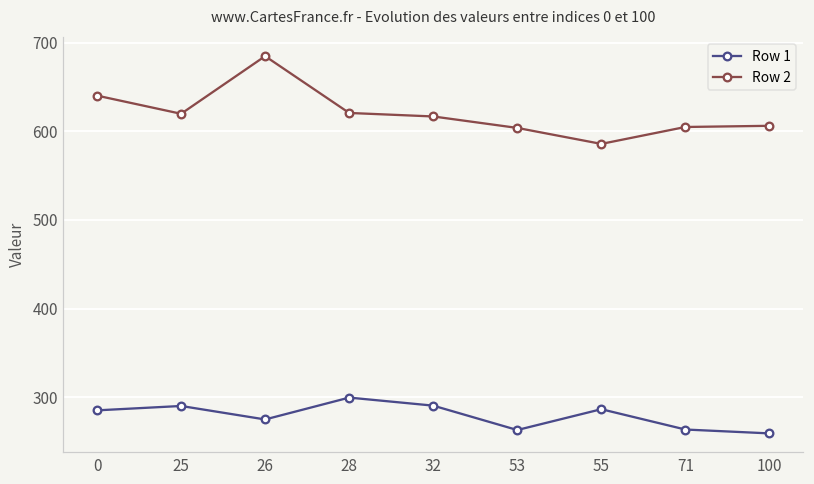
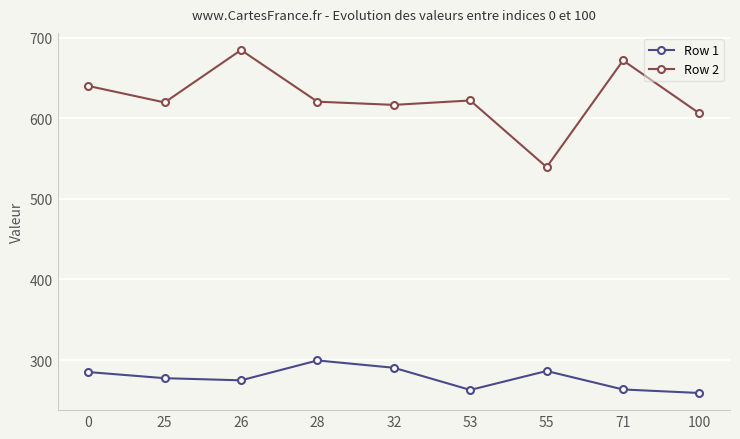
  {
    "Row 1": {
      "0": 290,
-     "25": 290,
+     "25": 280,
      "26": 270,
      "28": 300,
      "32": 290,
      "53": 260,
      "55": 290,
      "71": 260,
      "100": 260
    },
    "Row 2": {
      "0": 640,
      "25": 620,
      "26": 680,
      "28": 620,
      "32": 620,
-     "53": 600,
-     "55": 590,
-     "71": 600,
+     "53": 620,
+     "55": 540,
+     "71": 670,
      "100": 610
    }
  }
